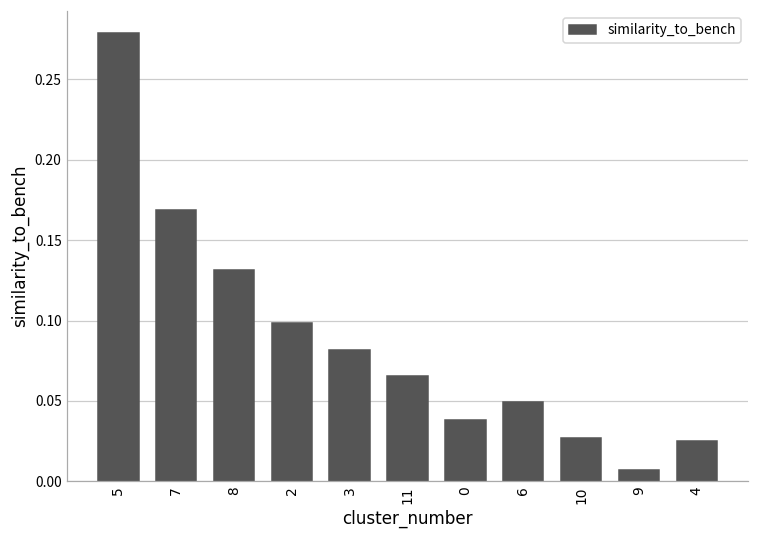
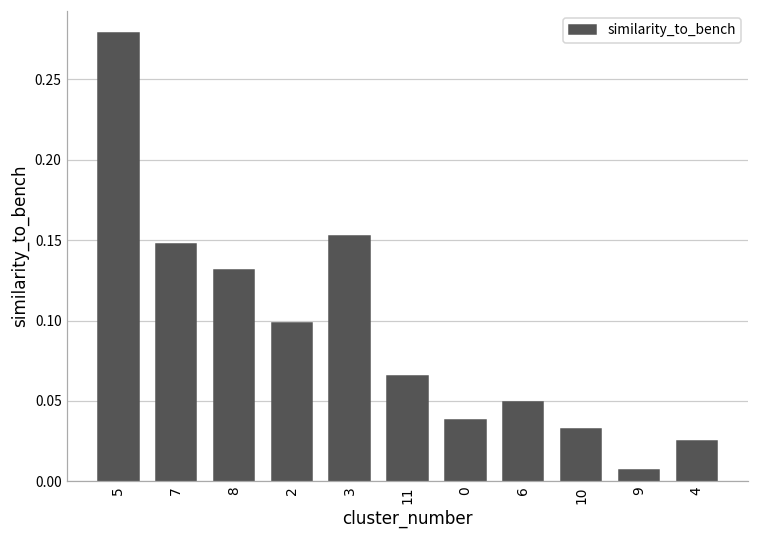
  {
    "5": 0.279,
-   "7": 0.169,
+   "7": 0.148,
    "8": 0.131,
    "2": 0.098,
-   "3": 0.082,
+   "3": 0.153,
    "11": 0.066,
    "0": 0.038,
    "6": 0.049,
-   "10": 0.027,
+   "10": 0.033,
    "9": 0.007,
    "4": 0.025
  }
